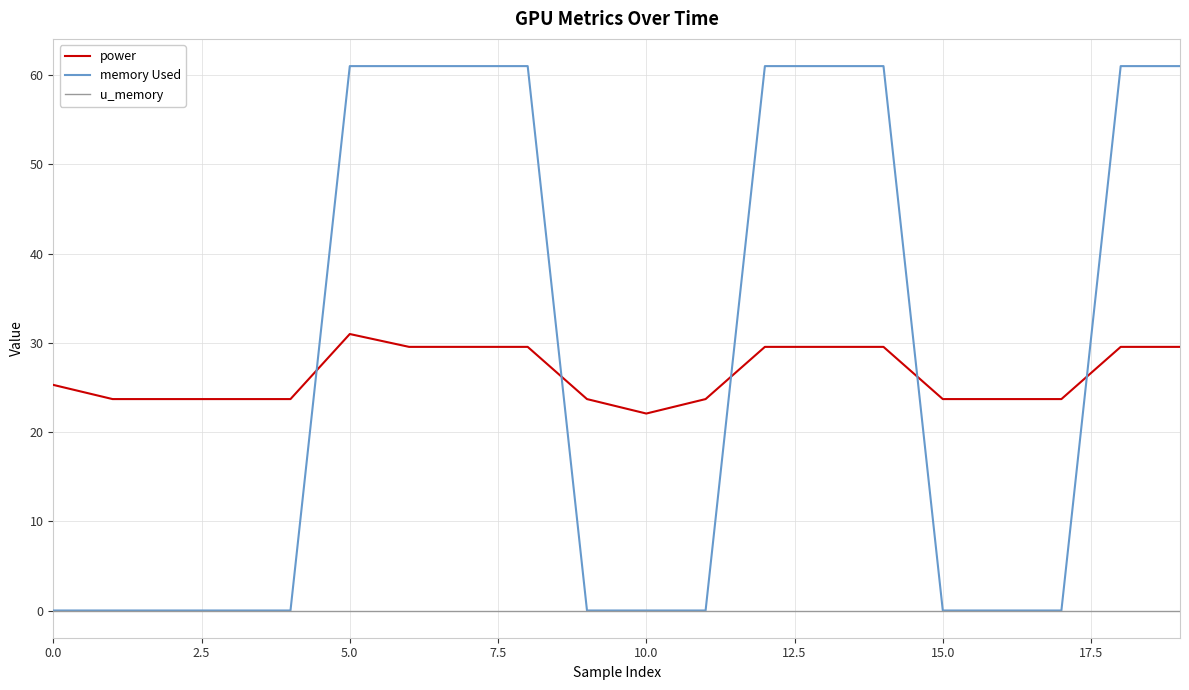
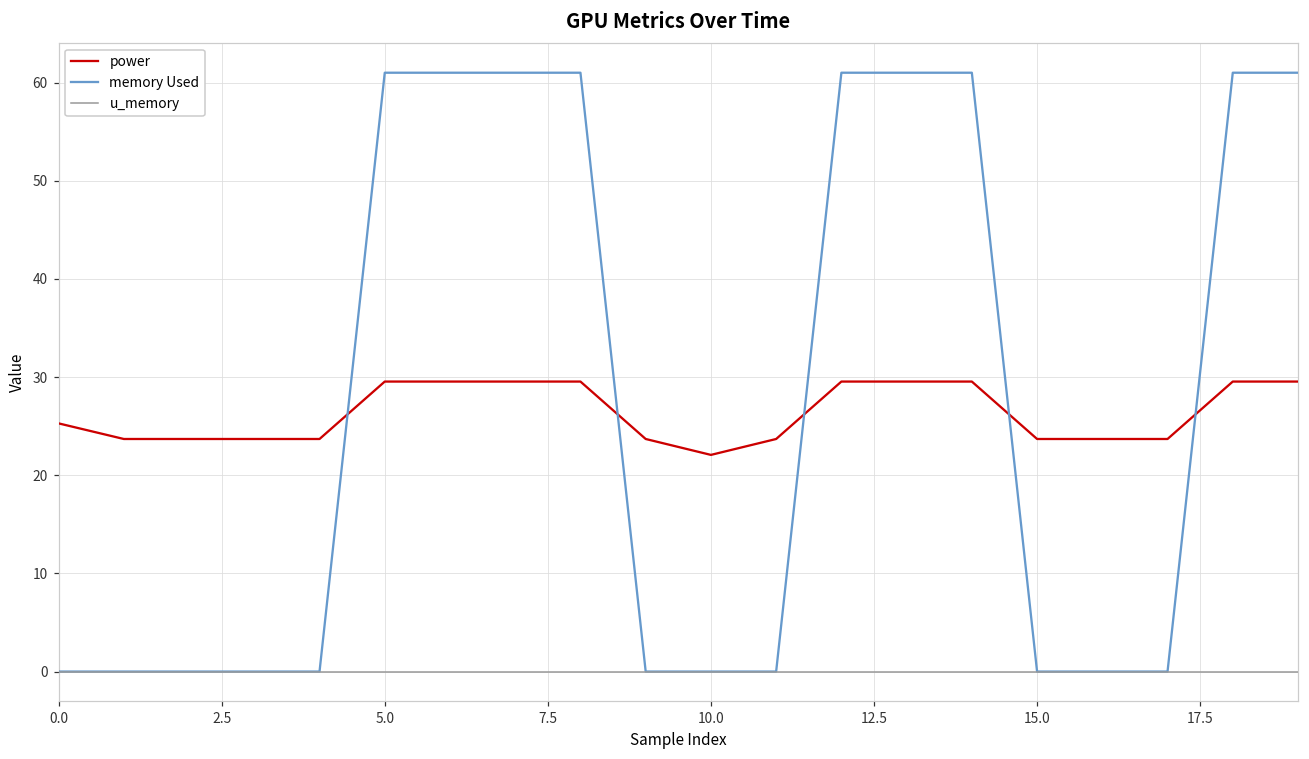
  {
    "power": {
      "0.0": 25,
-     "5.0": 31,
+     "5.0": 30,
      "10.0": 22,
      "15.0": 24
    },
    "memory Used": {
      "5.0": 61
    },
    "u_memory": {
      "5.0": 0
    }
  }
